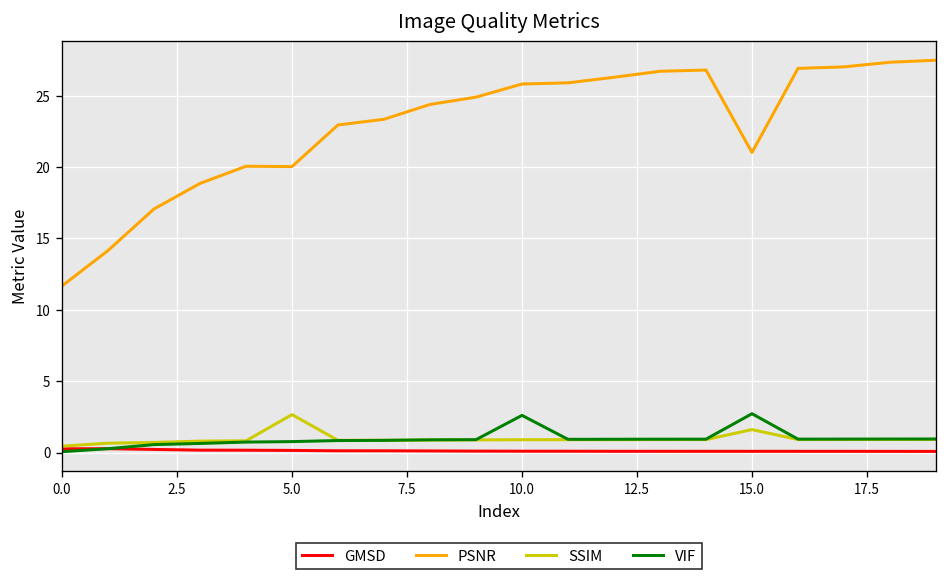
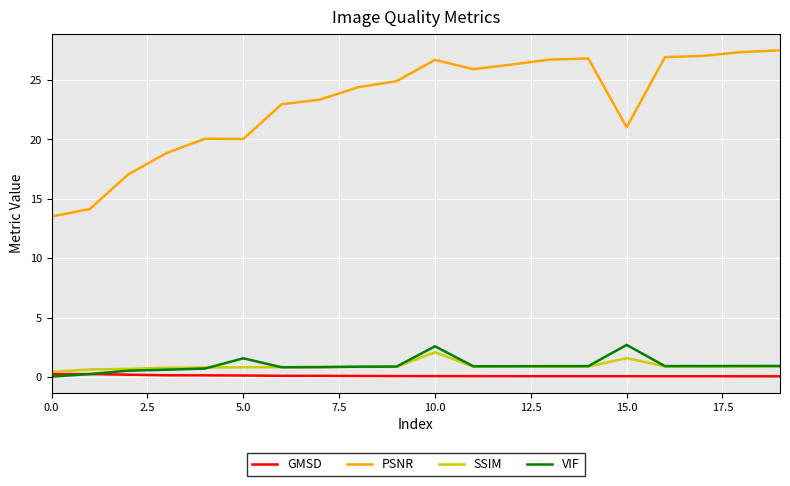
  {
    "GMSD": {
      "5.0": 0.2,
      "10.0": 0.1,
      "15.0": 0.1
    },
    "PSNR": {
-     "0.0": 11.7,
+     "0.0": 13.5,
      "5.0": 20.0,
-     "10.0": 25.8,
+     "10.0": 26.7,
      "15.0": 21.0
    },
    "SSIM": {
-     "5.0": 2.7,
-     "10.0": 0.9,
+     "5.0": 0.9,
+     "10.0": 2.1,
      "15.0": 1.6
    },
    "VIF": {
-     "5.0": 0.8,
+     "5.0": 1.6,
      "10.0": 2.6,
      "15.0": 2.7
    }
  }
